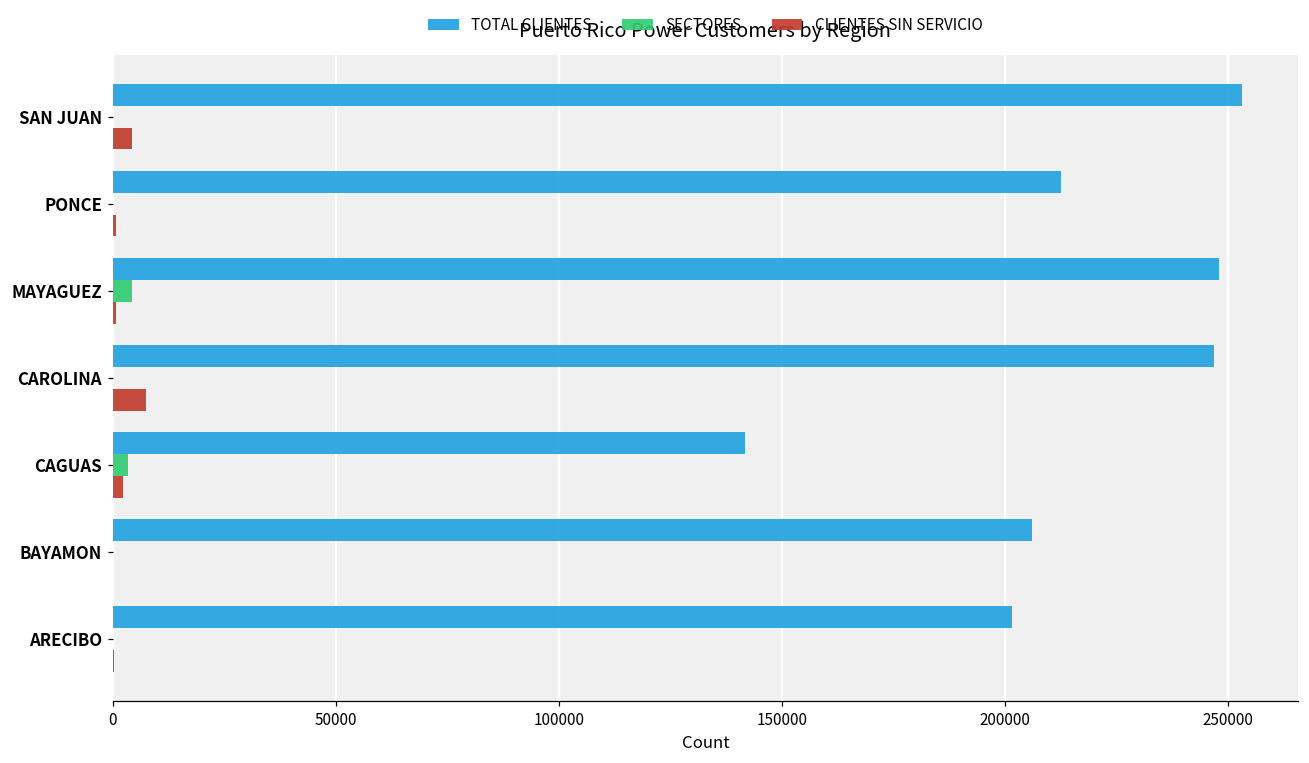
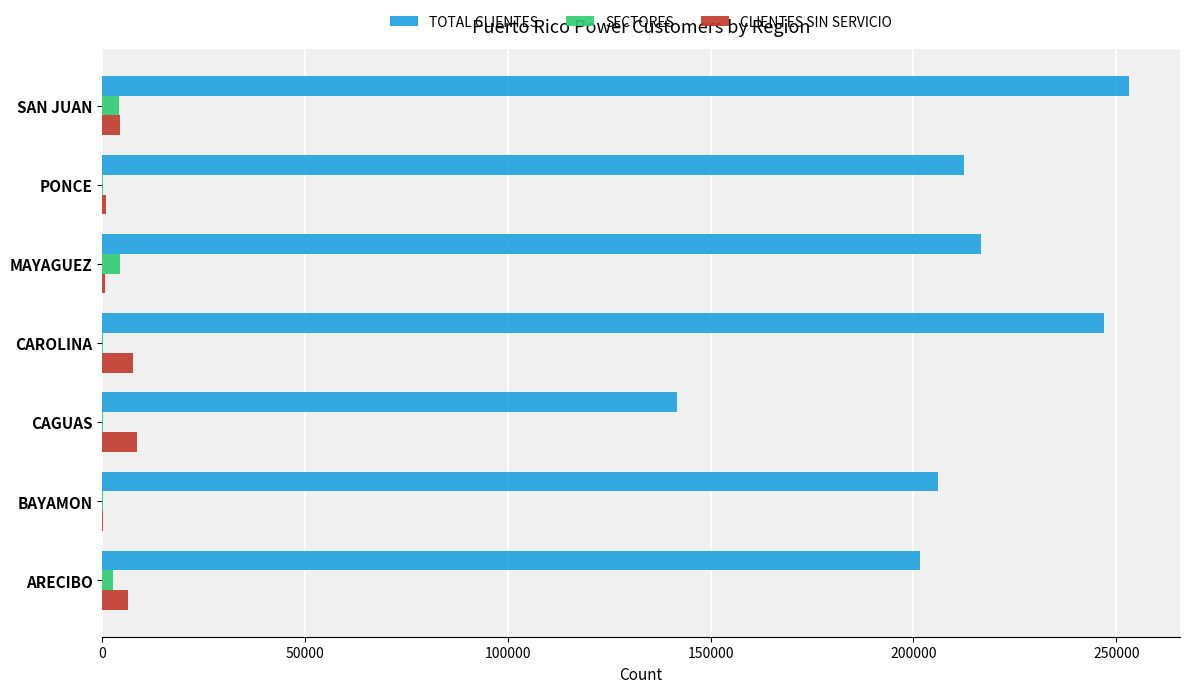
  {
    "TOTAL CLIENTES": {
      "SAN JUAN": 253000,
      "PONCE": 213000,
-     "MAYAGUEZ": 248000,
+     "MAYAGUEZ": 217000,
      "CAROLINA": 247000,
      "CAGUAS": 142000,
      "BAYAMON": 206000,
      "ARECIBO": 201000
    },
    "SECTORES": {
-     "SAN JUAN": 0,
+     "SAN JUAN": 4000,
      "MAYAGUEZ": 4000,
-     "CAGUAS": 3000,
-     "ARECIBO": 0
+     "CAGUAS": 0,
+     "ARECIBO": 3000
    },
    "CLIENTES SIN SERVICIO": {
      "SAN JUAN": 4000,
      "PONCE": 1000,
      "MAYAGUEZ": 1000,
      "CAROLINA": 7000,
-     "CAGUAS": 2000,
-     "ARECIBO": 0
+     "CAGUAS": 9000,
+     "ARECIBO": 6000
    }
  }
